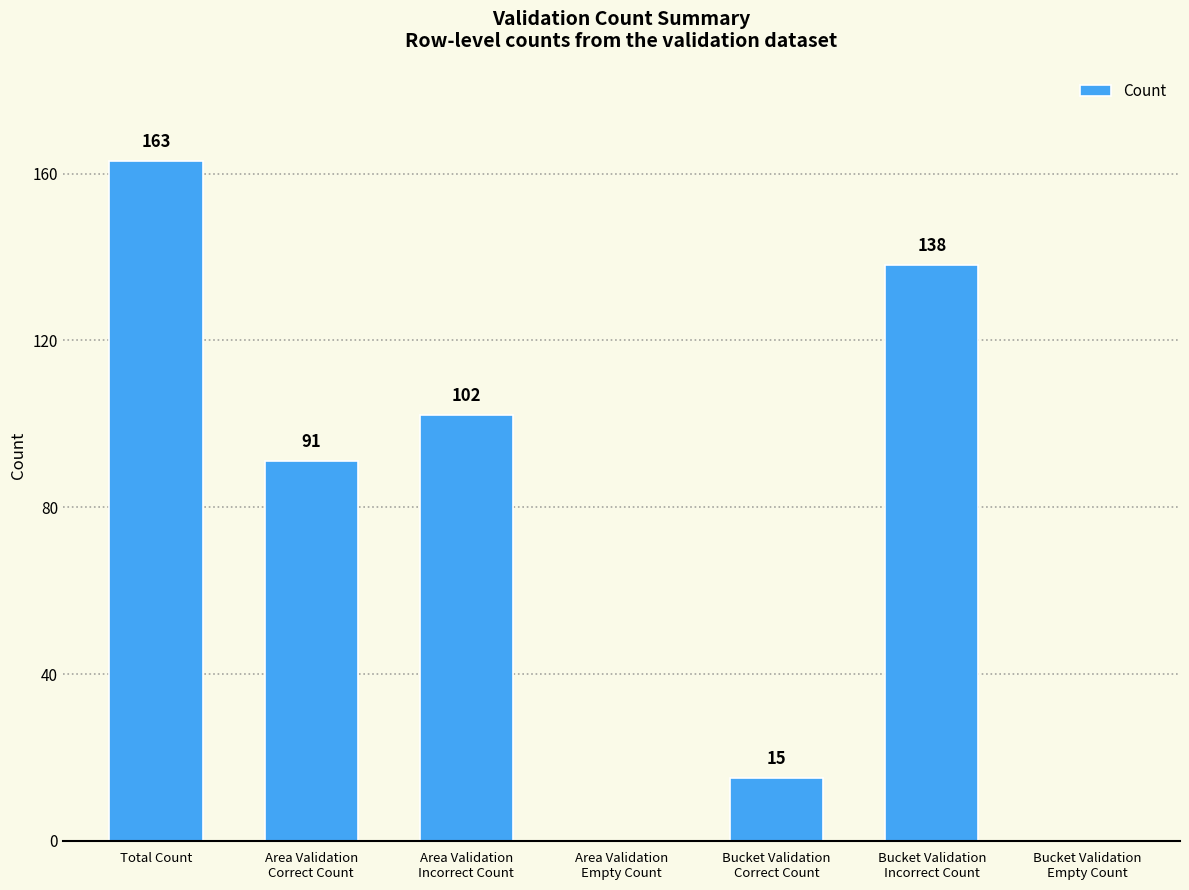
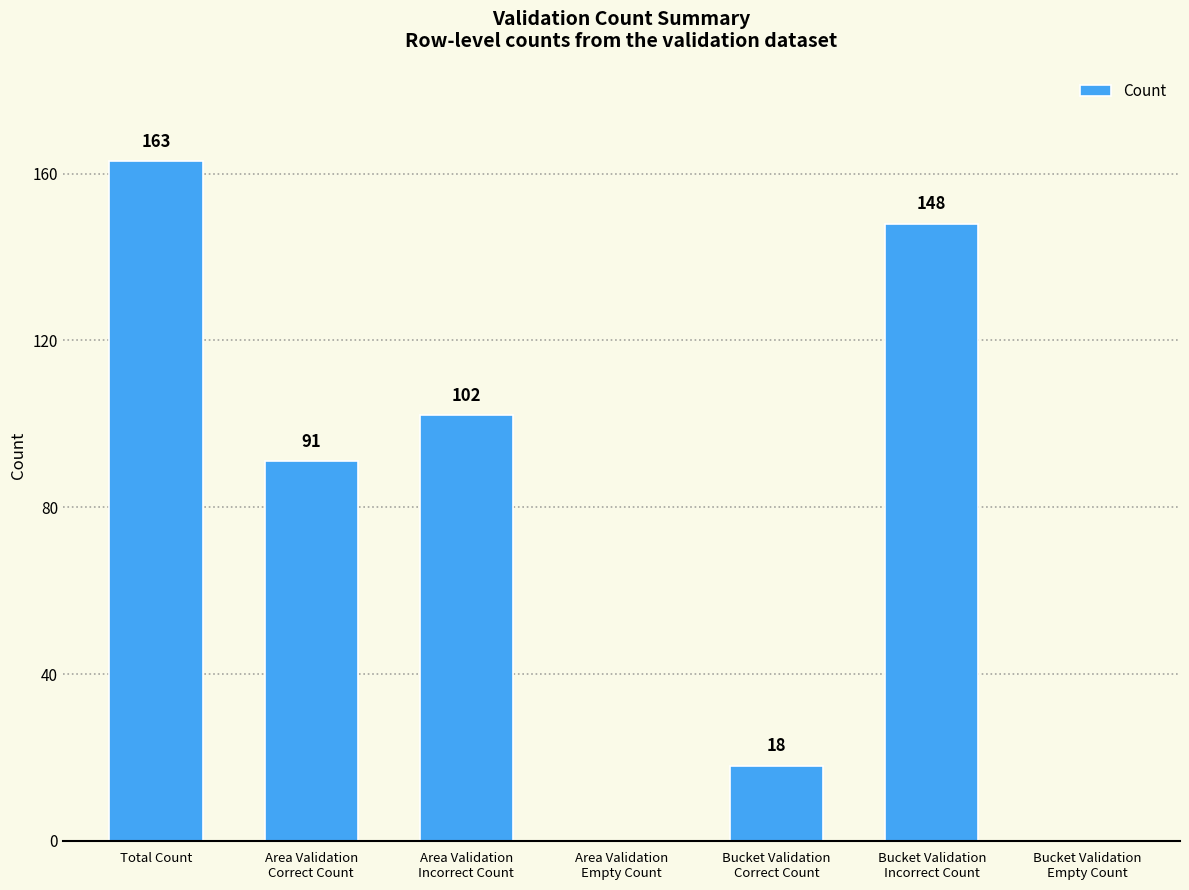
  {
    "Total Count": 163,
    "Area Validation Correct Count": 91,
    "Area Validation Incorrect Count": 102,
-   "Bucket Validation Correct Count": 15,
-   "Bucket Validation Incorrect Count": 138
+   "Bucket Validation Correct Count": 18,
+   "Bucket Validation Incorrect Count": 148
  }
